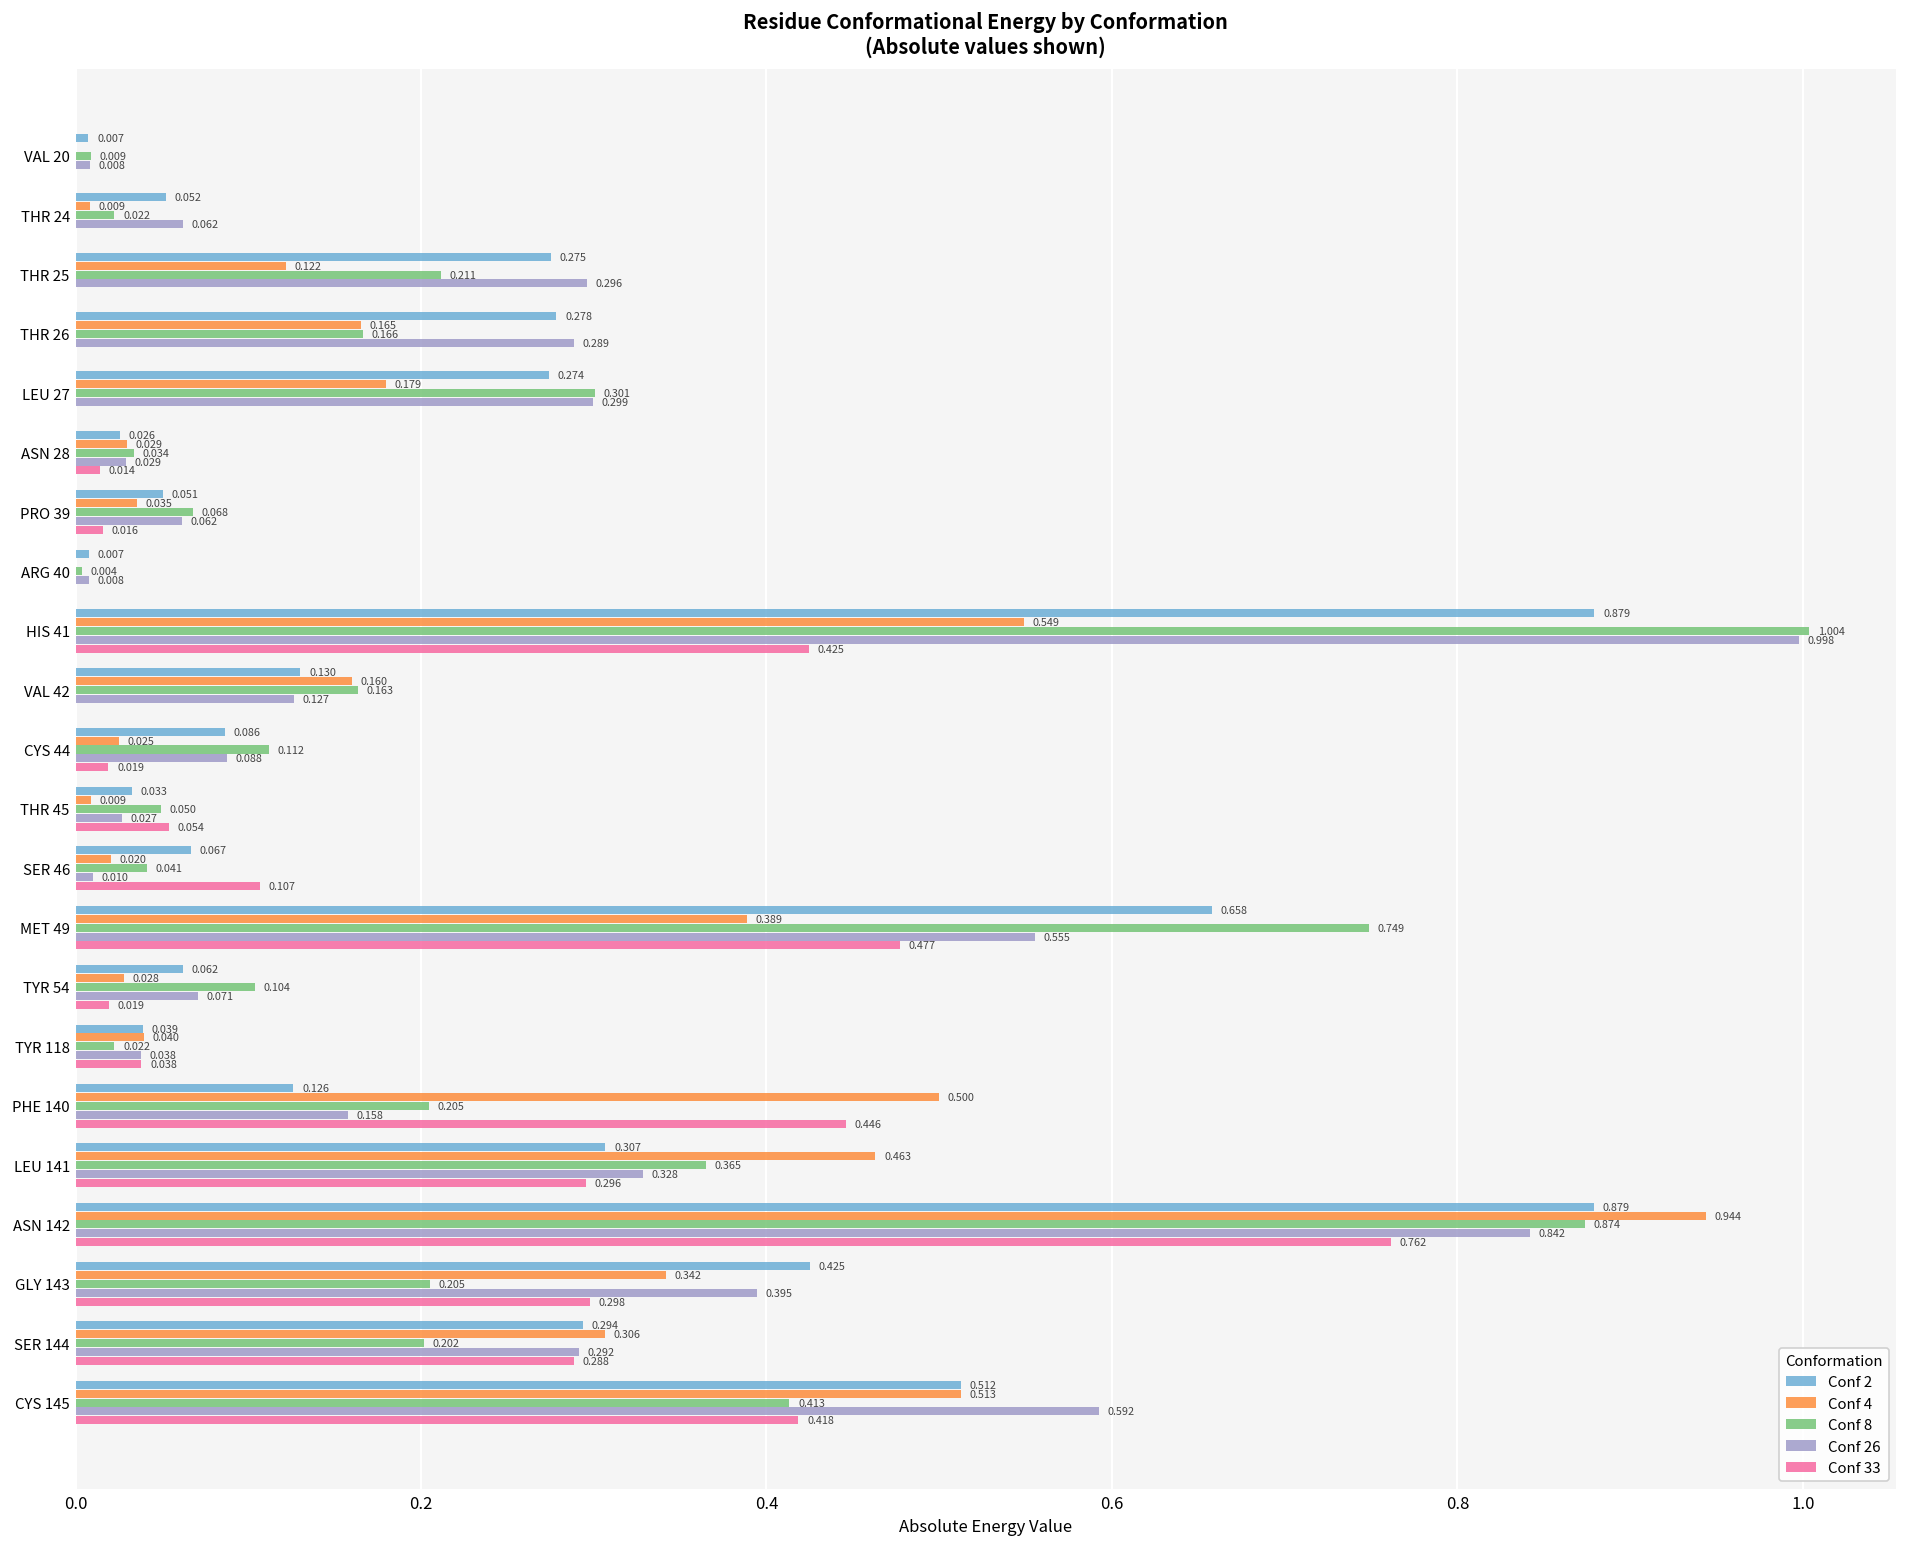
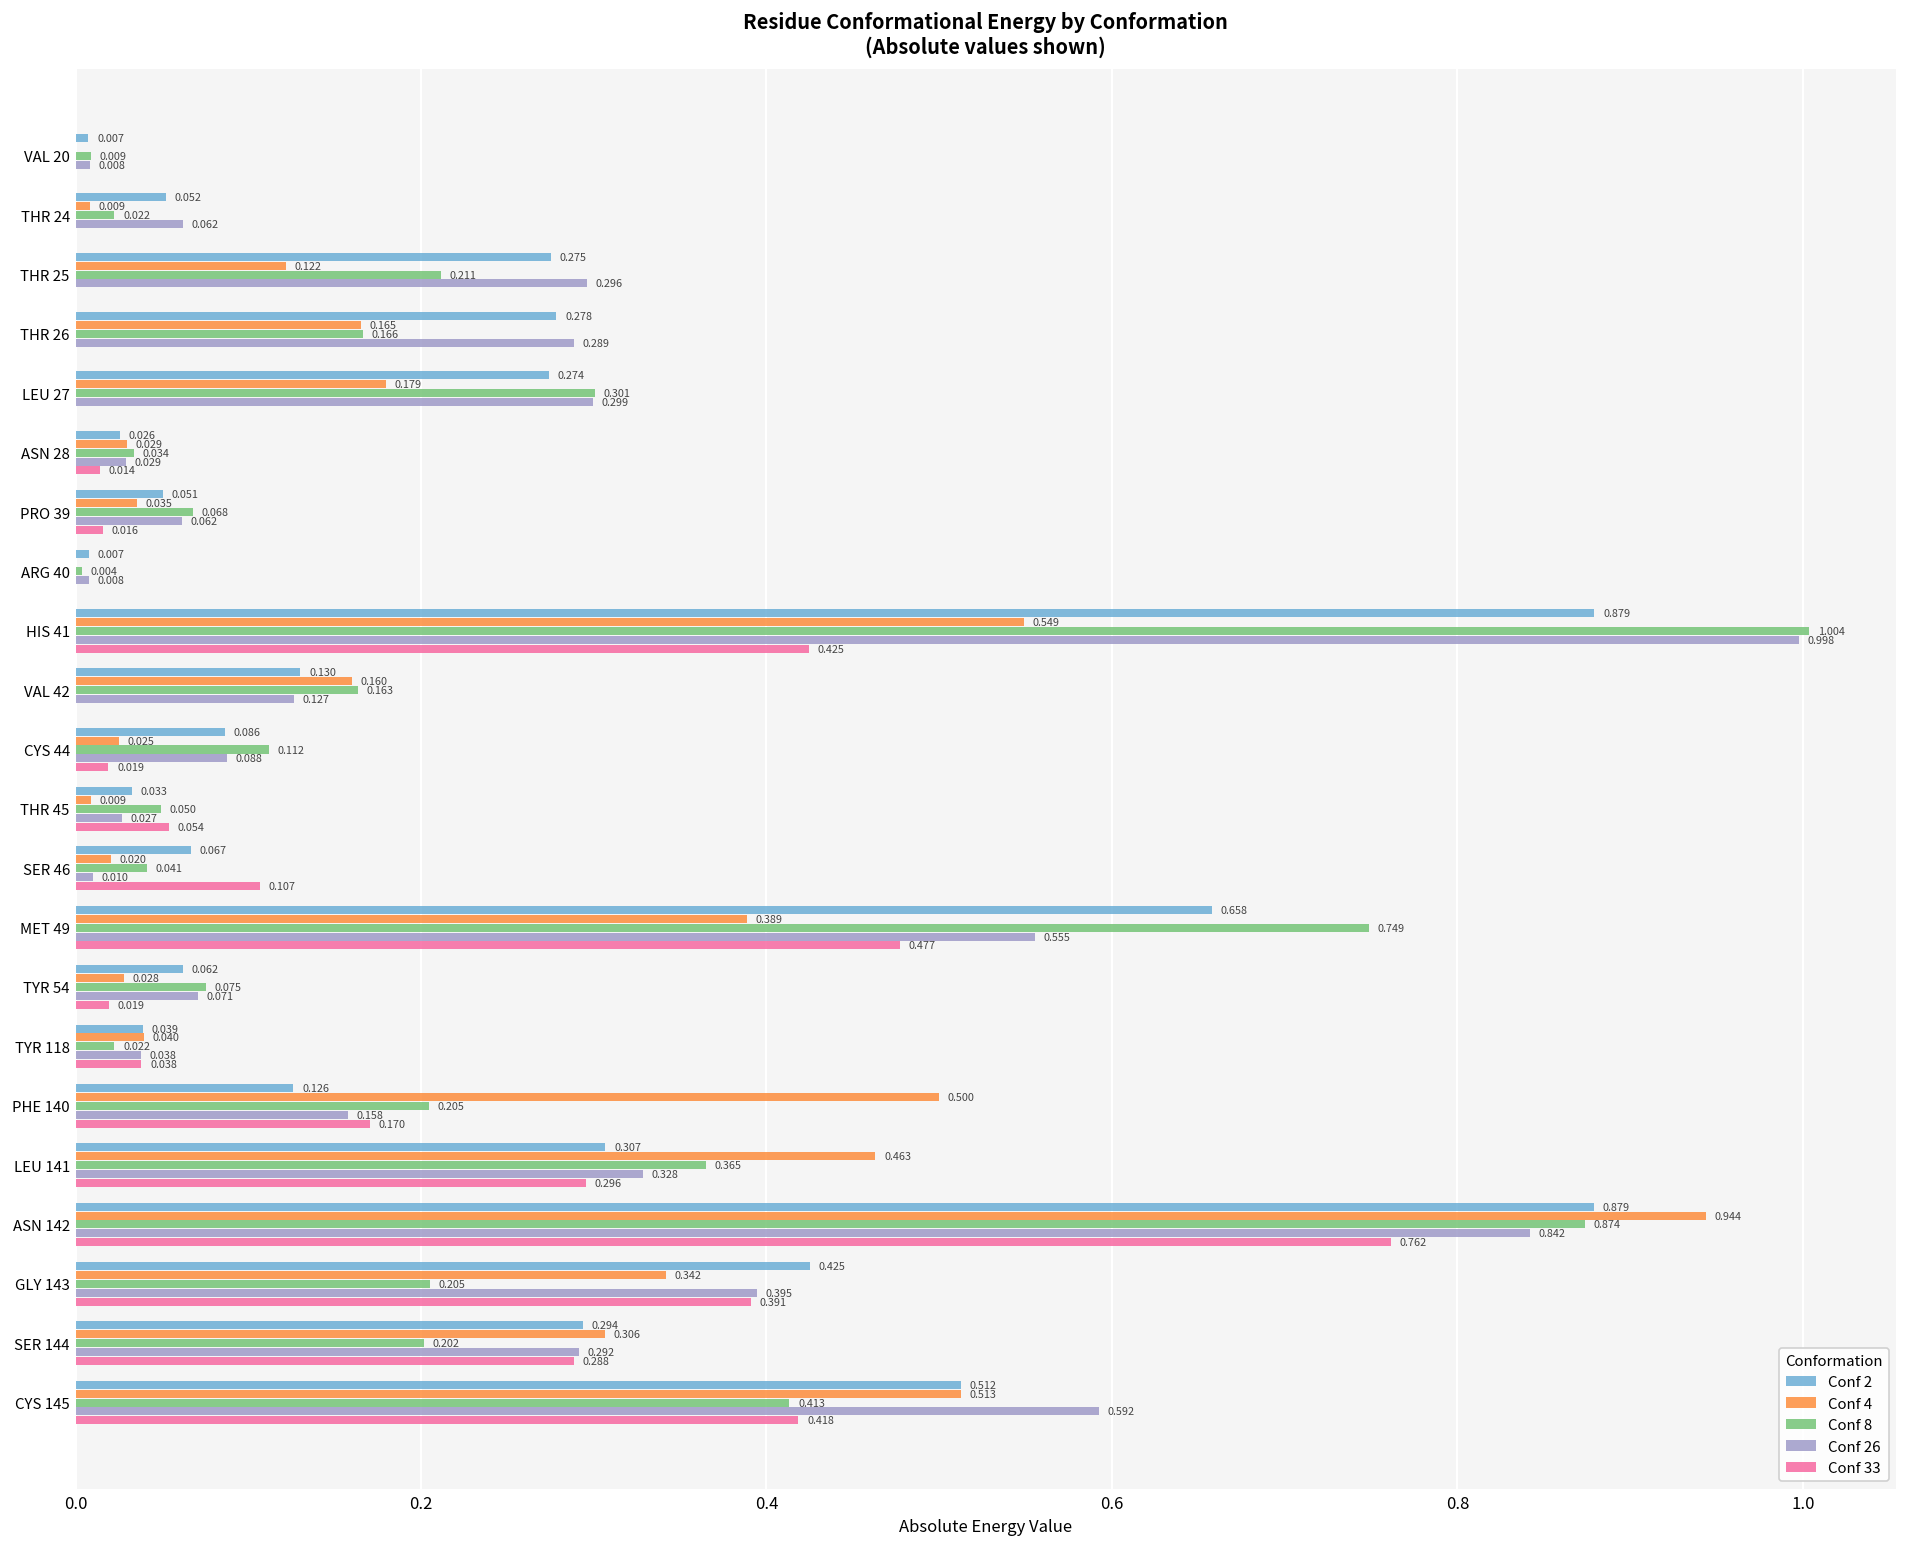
  {
    "Conf 4": {
      "THR 24": 0.009,
      "THR 25": 0.122,
      "LEU 27": 0.179,
      "ASN 28": 0.029,
      "PRO 39": 0.035,
      "HIS 41": 0.549,
      "VAL 42": 0.160,
      "CYS 44": 0.025,
      "THR 45": 0.009,
      "SER 46": 0.020,
      "MET 49": 0.389,
      "TYR 54": 0.028,
      "PHE 140": 0.500,
      "LEU 141": 0.463,
      "ASN 142": 0.944,
      "GLY 143": 0.342,
      "SER 144": 0.306
    },
    "Conf 8": {
      "THR 24": 0.022,
      "THR 25": 0.211,
      "ASN 28": 0.034,
      "PRO 39": 0.068,
      "ARG 40": 0.004,
      "HIS 41": 1.004,
      "VAL 42": 0.163,
      "CYS 44": 0.112,
      "THR 45": 0.050,
      "SER 46": 0.041,
      "MET 49": 0.749,
-     "TYR 54": 0.104,
+     "TYR 54": 0.075,
      "TYR 118": 0.022,
      "PHE 140": 0.205,
      "LEU 141": 0.365,
      "ASN 142": 0.874,
      "GLY 143": 0.205,
      "SER 144": 0.202,
      "CYS 145": 0.413
    },
    "Conf 33": {
      "ASN 28": 0.014,
      "PRO 39": 0.016,
      "HIS 41": 0.425,
      "CYS 44": 0.019,
      "THR 45": 0.054,
      "SER 46": 0.107,
      "MET 49": 0.477,
      "TYR 54": 0.019,
-     "PHE 140": 0.446,
+     "PHE 140": 0.170,
      "LEU 141": 0.296,
      "ASN 142": 0.762,
-     "GLY 143": 0.298,
+     "GLY 143": 0.391,
      "SER 144": 0.288,
      "CYS 145": 0.418
    }
  }
